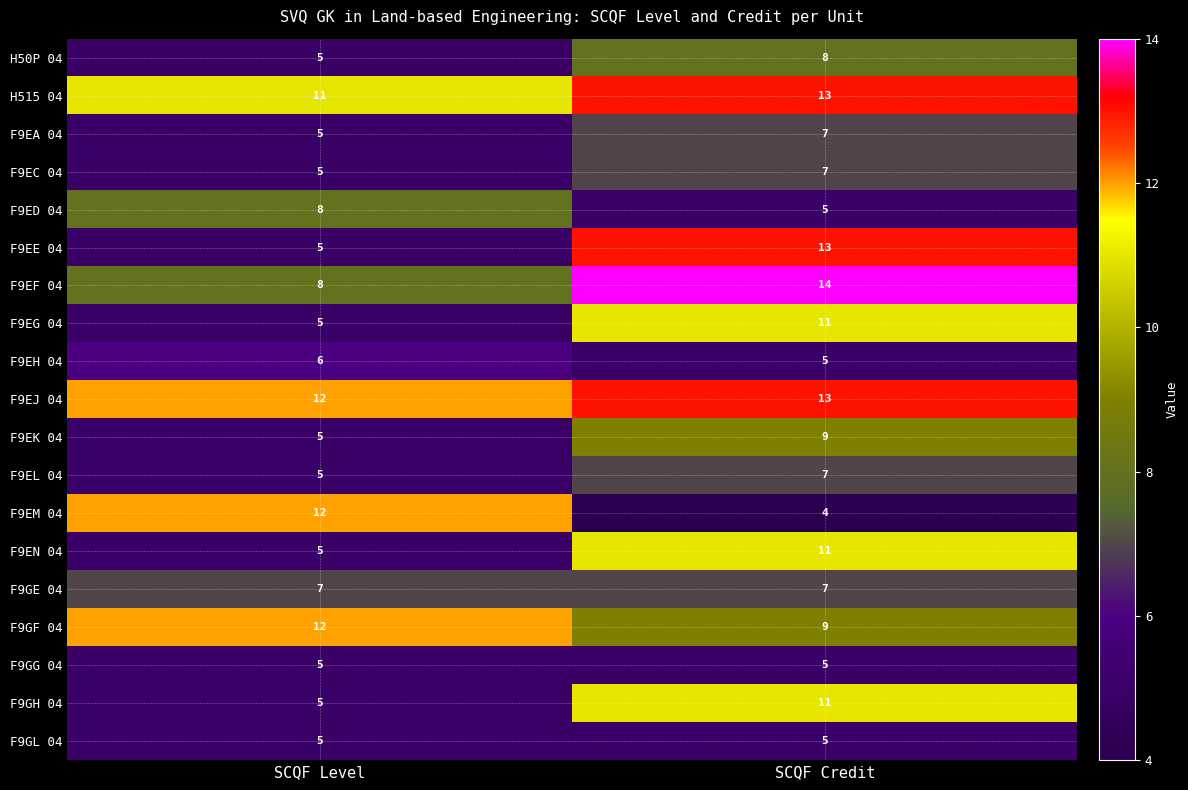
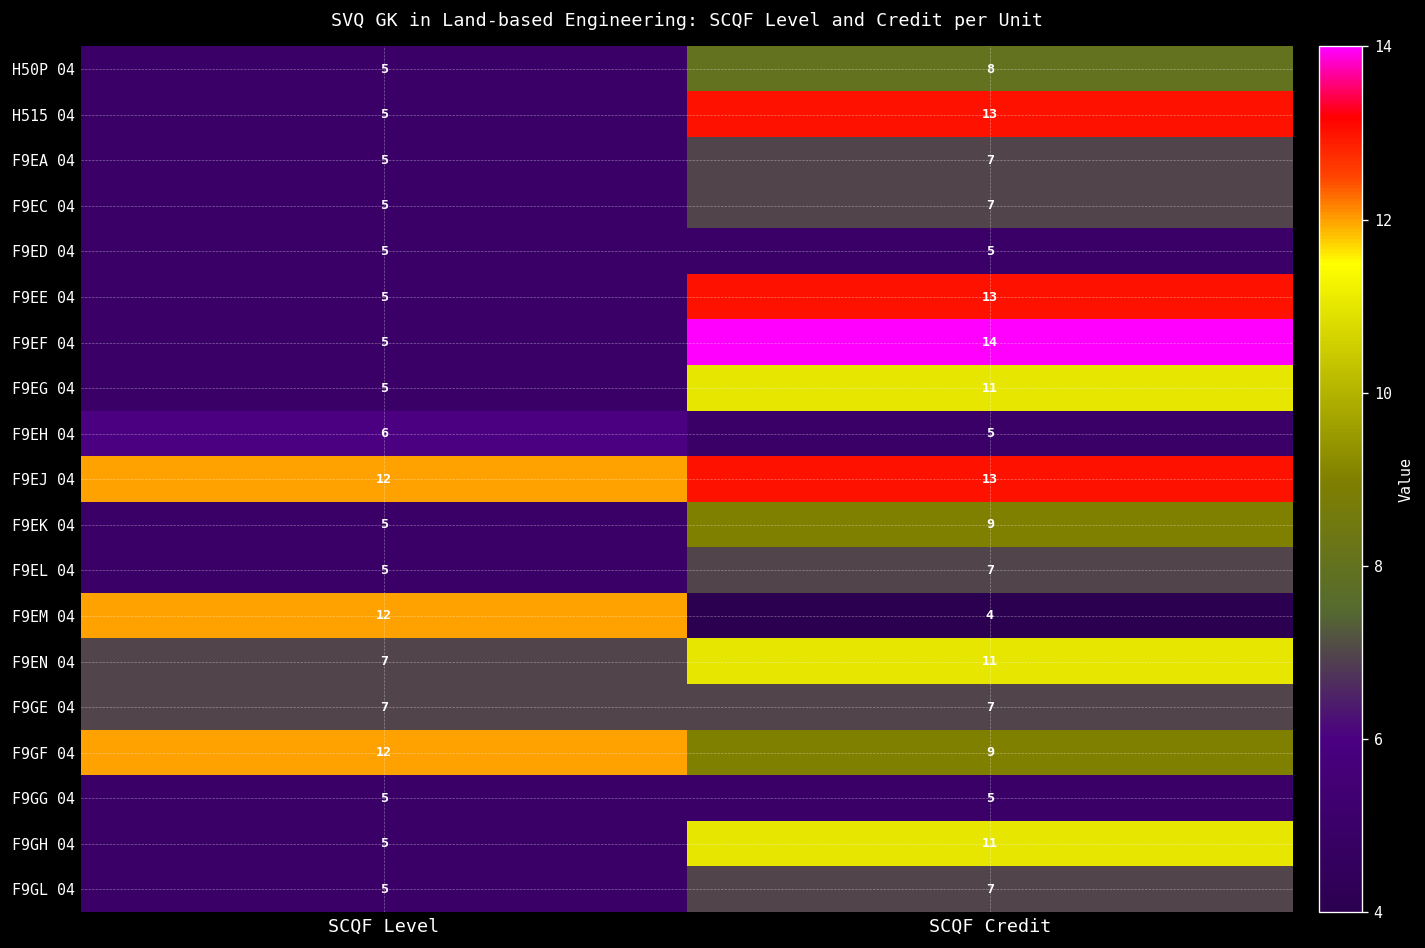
  {
    "H50P 04": {
      "SCQF Level": 5,
      "SCQF Credit": 8
    },
    "H515 04": {
-     "SCQF Level": 11,
+     "SCQF Level": 5,
      "SCQF Credit": 13
    },
    "F9EA 04": {
      "SCQF Level": 5,
      "SCQF Credit": 7
    },
    "F9EC 04": {
      "SCQF Level": 5,
      "SCQF Credit": 7
    },
    "F9ED 04": {
-     "SCQF Level": 8,
+     "SCQF Level": 5,
      "SCQF Credit": 5
    },
    "F9EE 04": {
      "SCQF Level": 5,
      "SCQF Credit": 13
    },
    "F9EF 04": {
-     "SCQF Level": 8,
+     "SCQF Level": 5,
      "SCQF Credit": 14
    },
    "F9EG 04": {
      "SCQF Level": 5,
      "SCQF Credit": 11
    },
    "F9EH 04": {
      "SCQF Level": 6,
      "SCQF Credit": 5
    },
    "F9EJ 04": {
      "SCQF Level": 12,
      "SCQF Credit": 13
    },
    "F9EK 04": {
      "SCQF Level": 5,
      "SCQF Credit": 9
    },
    "F9EL 04": {
      "SCQF Level": 5,
      "SCQF Credit": 7
    },
    "F9EM 04": {
      "SCQF Level": 12,
      "SCQF Credit": 4
    },
    "F9EN 04": {
-     "SCQF Level": 5,
+     "SCQF Level": 7,
      "SCQF Credit": 11
    },
    "F9GE 04": {
      "SCQF Level": 7,
      "SCQF Credit": 7
    },
    "F9GF 04": {
      "SCQF Level": 12,
      "SCQF Credit": 9
    },
    "F9GG 04": {
      "SCQF Level": 5,
      "SCQF Credit": 5
    },
    "F9GH 04": {
      "SCQF Level": 5,
      "SCQF Credit": 11
    },
    "F9GL 04": {
      "SCQF Level": 5,
-     "SCQF Credit": 5
+     "SCQF Credit": 7
    }
  }
